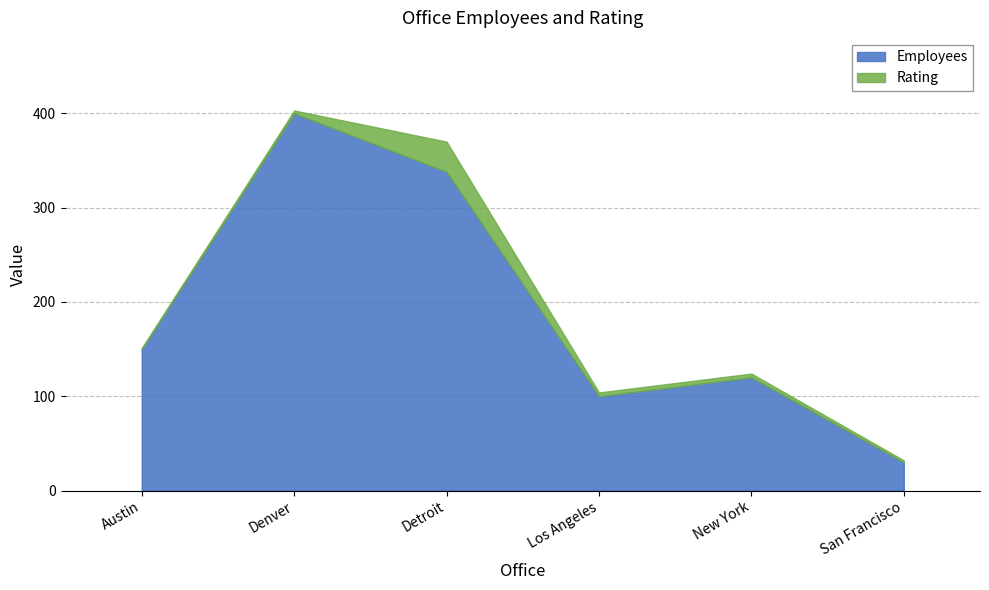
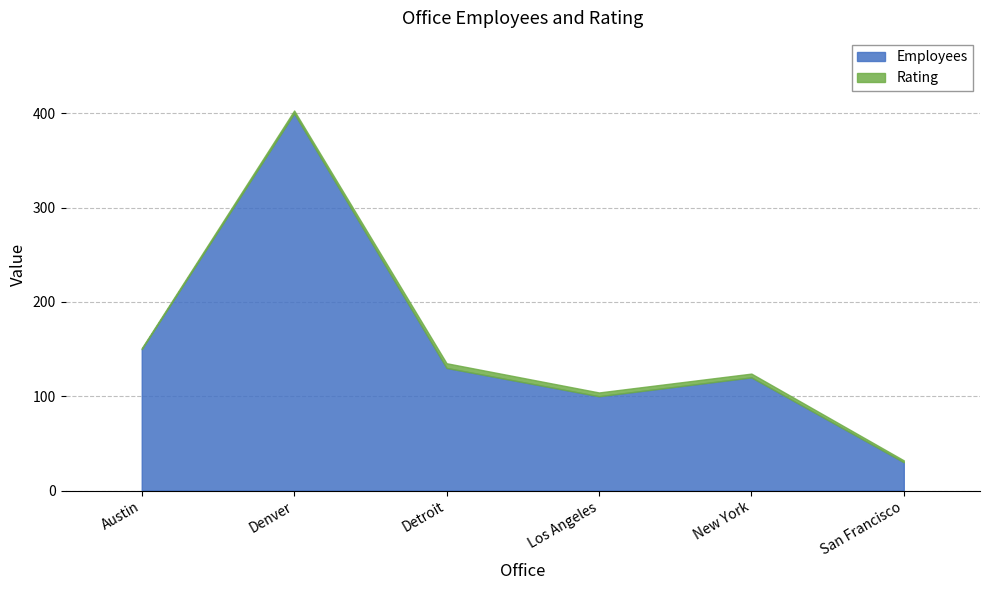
  {
    "Employees": {
      "Denver": 400,
-     "Detroit": 340,
+     "Detroit": 130,
      "Los Angeles": 100,
      "New York": 120
    },
    "Rating": {
      "Denver": 0,
-     "Detroit": 30,
+     "Detroit": 10,
      "Los Angeles": 0,
      "New York": 0
    }
  }
